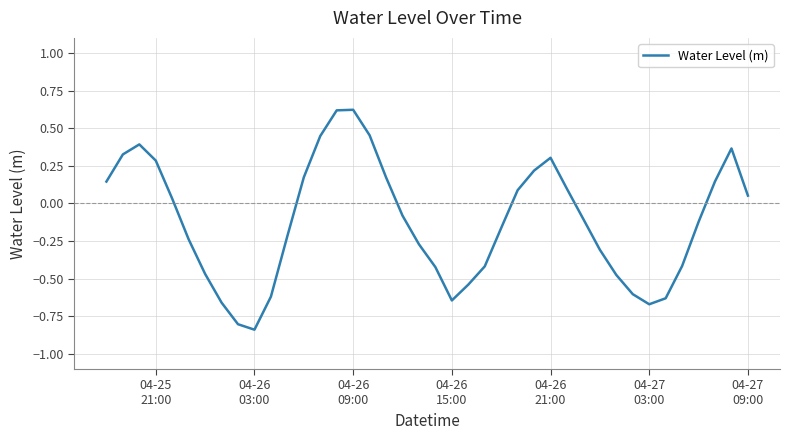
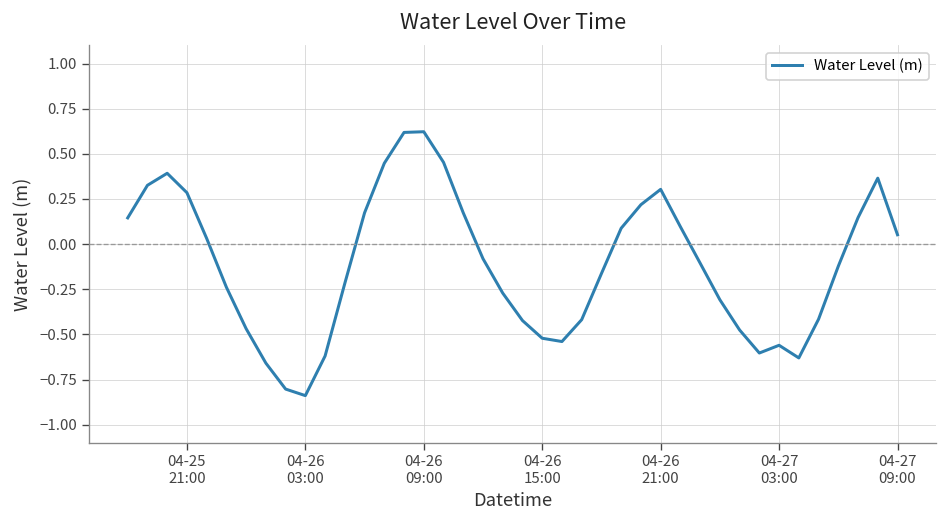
  {
    "04-25 21:00": 0.28,
    "04-26 03:00": -0.84,
    "04-26 09:00": 0.62,
-   "04-26 15:00": -0.64,
+   "04-26 15:00": -0.52,
    "04-26 21:00": 0.30,
-   "04-27 03:00": -0.67,
+   "04-27 03:00": -0.56,
    "04-27 09:00": 0.05
  }
